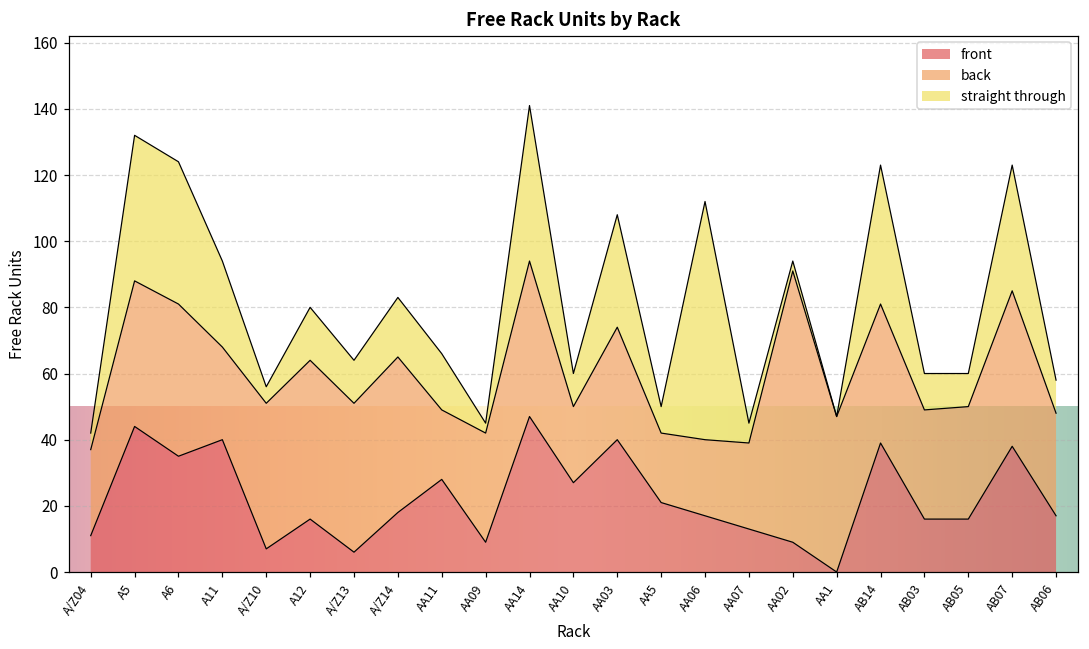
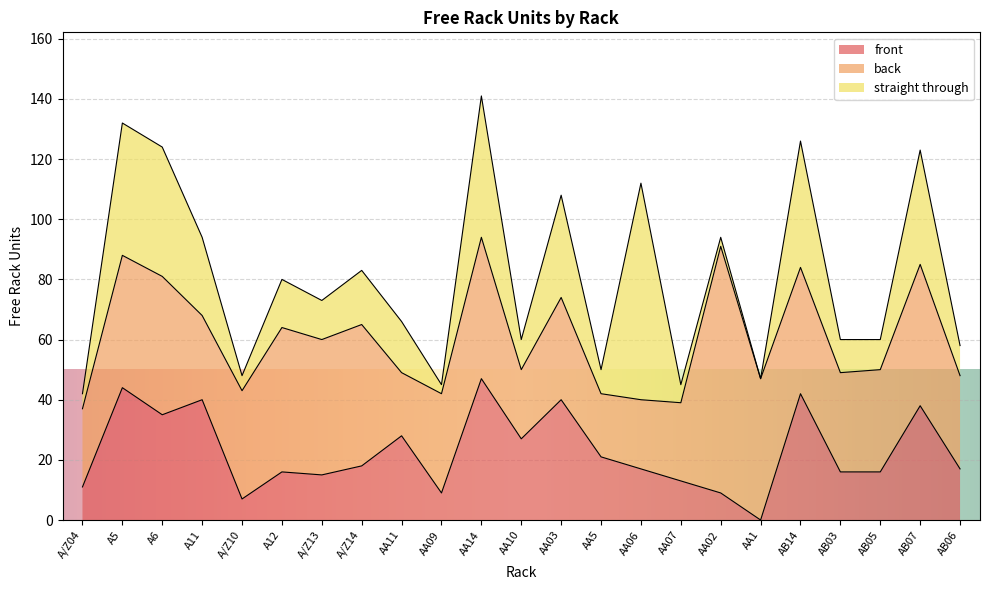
  {
    "front": {
      "A/Z04": 11,
      "A5": 44,
      "A6": 35,
      "A11": 40,
      "A/Z10": 7,
      "A12": 16,
-     "A/Z13": 6,
+     "A/Z13": 15,
      "A/Z14": 18,
      "AA11": 28,
      "AA09": 9,
      "AA14": 47,
      "AA10": 27,
      "AA03": 40,
      "AA5": 21,
      "AA06": 17,
      "AA07": 13,
      "AA02": 9,
      "AA1": 0,
-     "AB14": 39,
+     "AB14": 42,
      "AB03": 16,
      "AB05": 16,
      "AB07": 38,
      "AB06": 17
    },
    "back": {
      "A/Z04": 26,
      "A5": 44,
      "A6": 46,
      "A11": 28,
-     "A/Z10": 44,
+     "A/Z10": 36,
      "A12": 48,
      "A/Z13": 45,
      "A/Z14": 47,
      "AA11": 21,
      "AA09": 33,
      "AA14": 47,
      "AA10": 23,
      "AA03": 34,
      "AA5": 21,
      "AA06": 23,
      "AA07": 26,
      "AA02": 82,
      "AB14": 42,
      "AB03": 33,
      "AB05": 34,
      "AB07": 47,
      "AB06": 31
    },
    "straight through": {
      "A/Z04": 5,
      "A5": 44,
      "A6": 43,
      "A11": 26,
      "A/Z10": 5,
      "A12": 16,
      "A/Z13": 13,
      "A/Z14": 18,
      "AA11": 17,
      "AA09": 3,
      "AA14": 47,
      "AA10": 10,
      "AA03": 34,
      "AA5": 8,
      "AA06": 72,
      "AA07": 6,
      "AA02": 3,
      "AB14": 42,
      "AB03": 11,
      "AB05": 10,
      "AB07": 38,
      "AB06": 10
    }
  }
